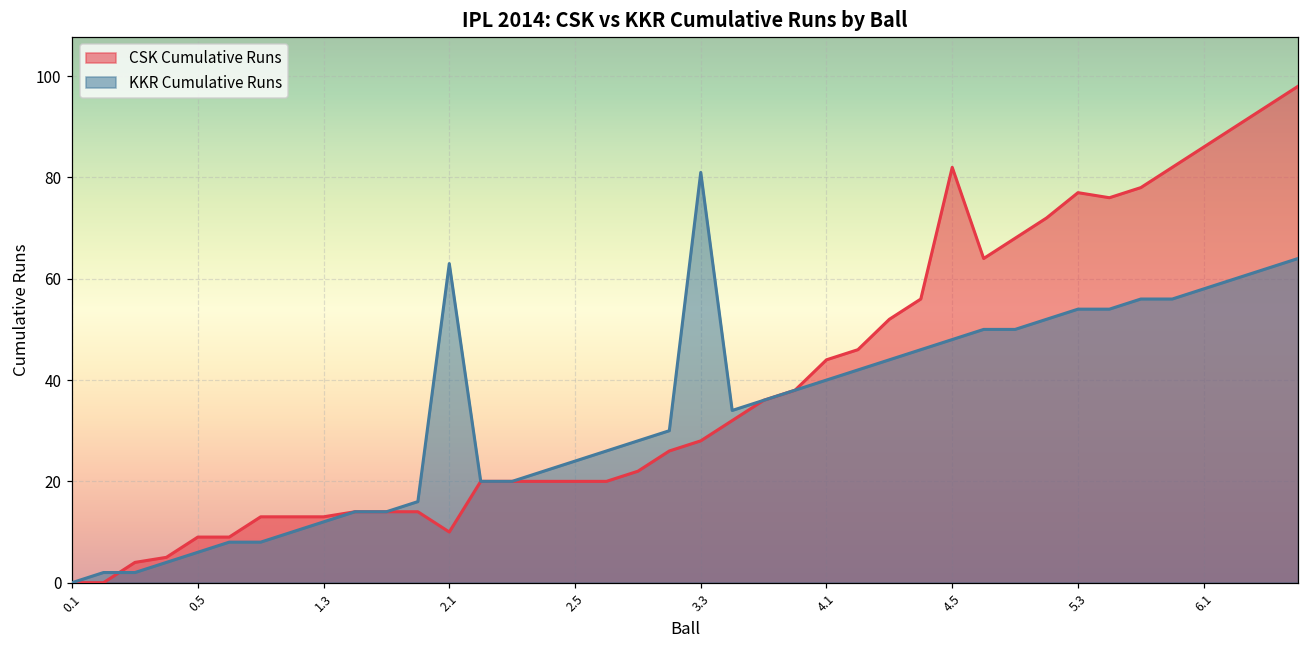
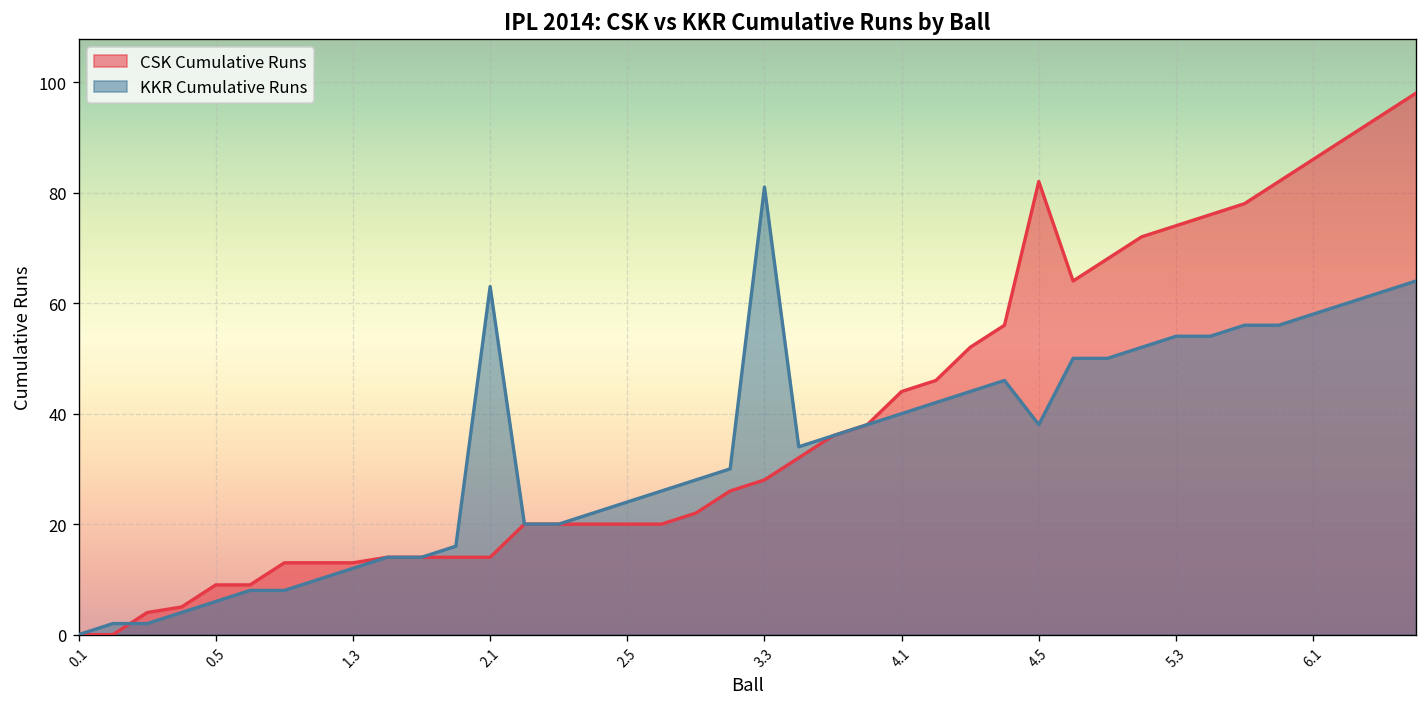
  {
    "CSK Cumulative Runs": {
      "0.5": 9,
      "1.3": 13,
-     "2.1": 10,
+     "2.1": 14,
      "2.5": 20,
      "3.3": 28,
      "4.1": 44,
      "4.5": 82,
-     "5.3": 77,
+     "5.3": 74,
      "6.1": 86
    },
    "KKR Cumulative Runs": {
      "0.5": 6,
      "1.3": 12,
      "2.1": 63,
      "2.5": 24,
      "3.3": 81,
      "4.1": 40,
-     "4.5": 48,
+     "4.5": 38,
      "5.3": 54,
      "6.1": 58
    }
  }
